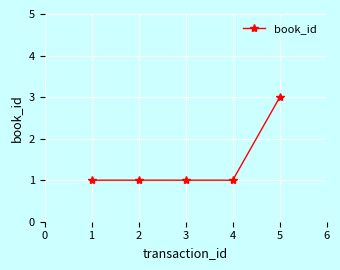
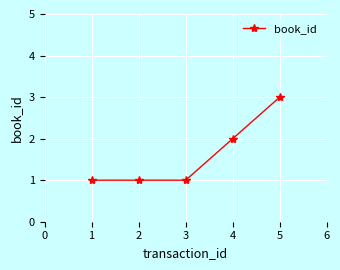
  {
    "1": 1,
    "2": 1,
    "3": 1,
-   "4": 1,
+   "4": 2,
    "5": 3
  }
